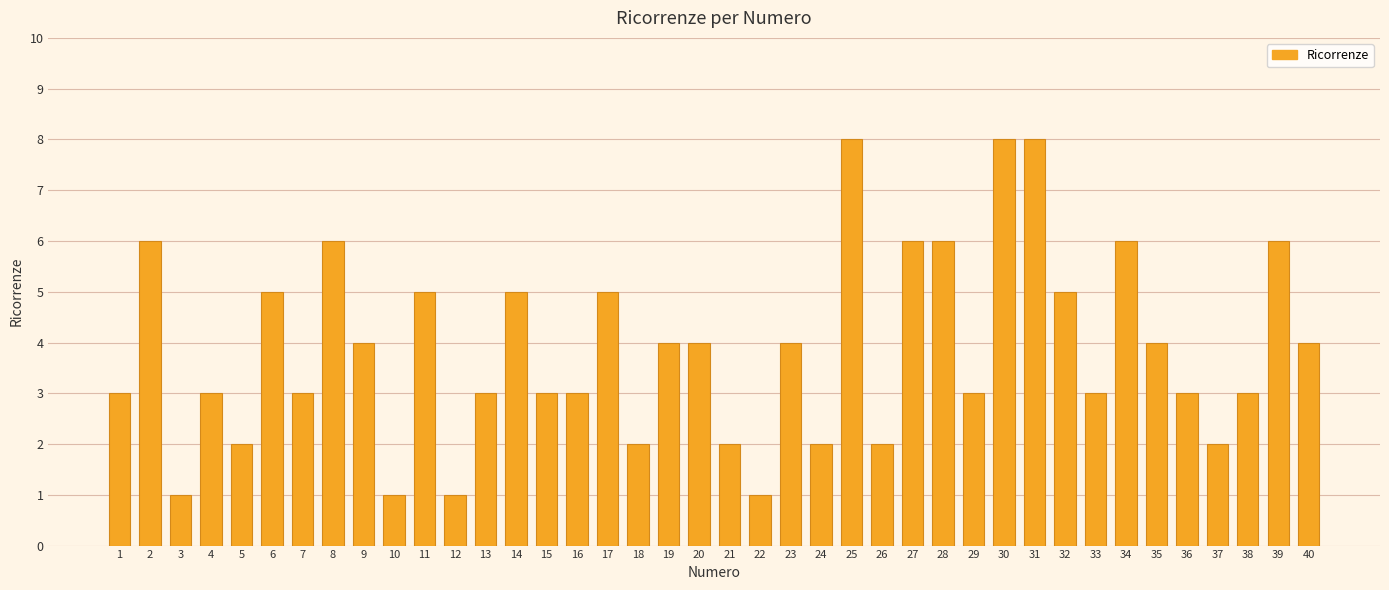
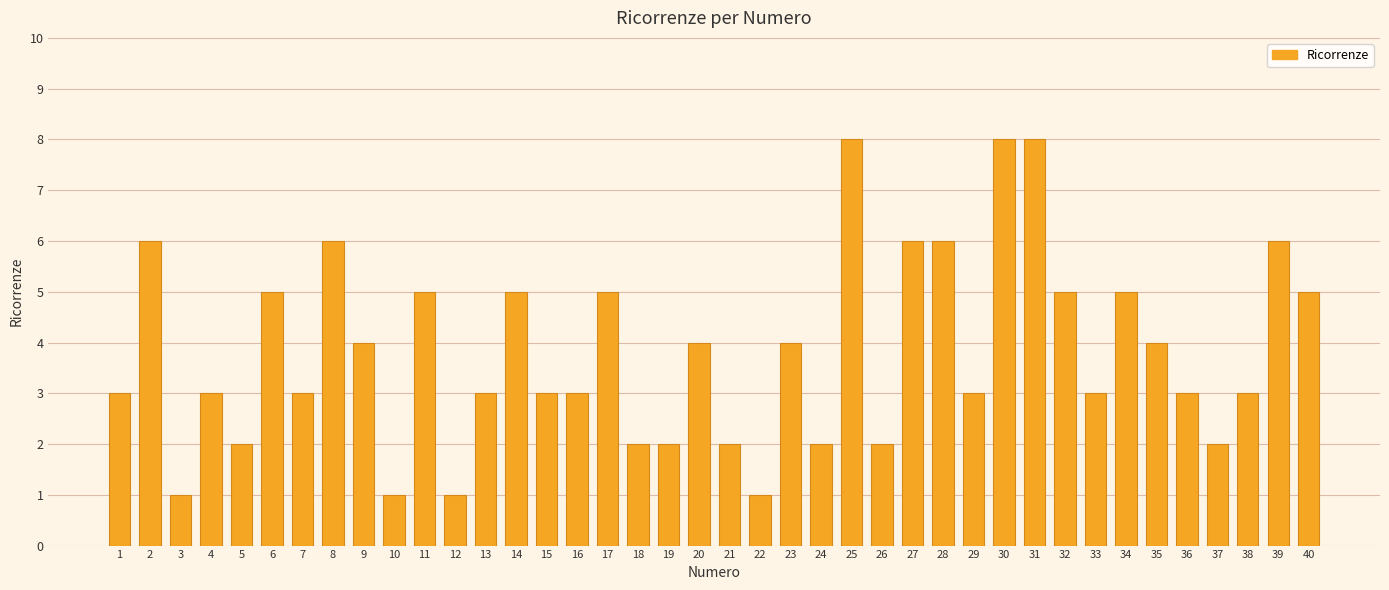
  {
    "1": 3,
    "2": 6,
    "3": 1,
    "4": 3,
    "5": 2,
    "6": 5,
    "7": 3,
    "8": 6,
    "9": 4,
    "10": 1,
    "11": 5,
    "12": 1,
    "13": 3,
    "14": 5,
    "15": 3,
    "16": 3,
    "17": 5,
    "18": 2,
-   "19": 4,
+   "19": 2,
    "20": 4,
    "21": 2,
    "22": 1,
    "23": 4,
    "24": 2,
    "25": 8,
    "26": 2,
    "27": 6,
    "28": 6,
    "29": 3,
    "30": 8,
    "31": 8,
    "32": 5,
    "33": 3,
-   "34": 6,
+   "34": 5,
    "35": 4,
    "36": 3,
    "37": 2,
    "38": 3,
    "39": 6,
-   "40": 4
+   "40": 5
  }
